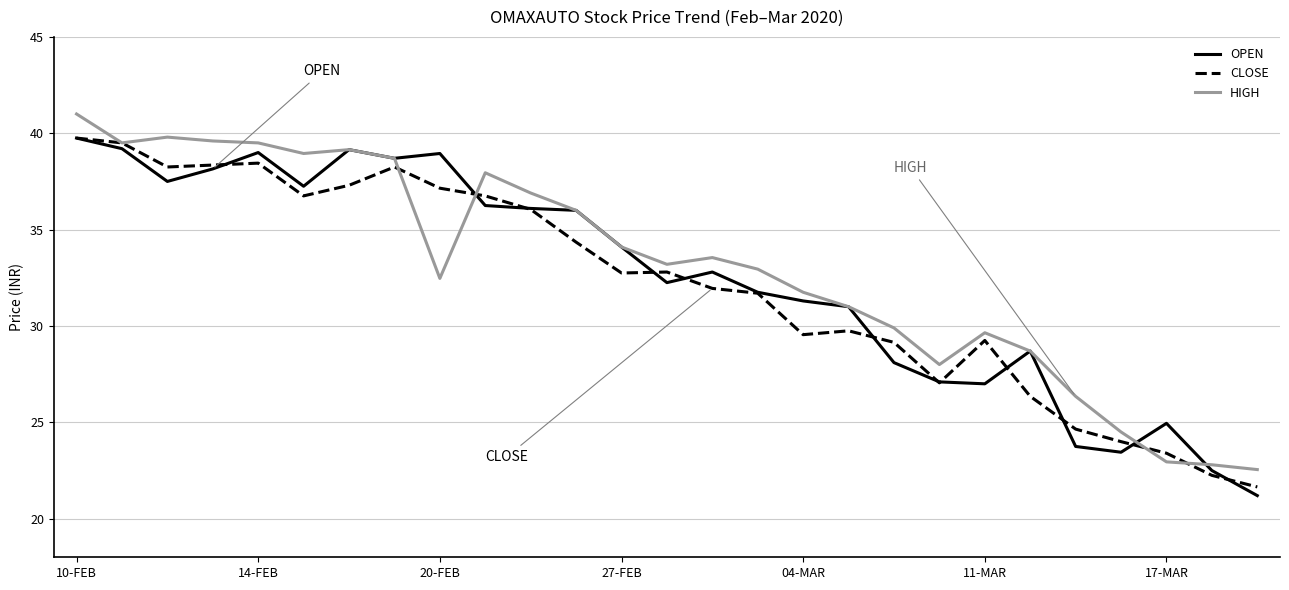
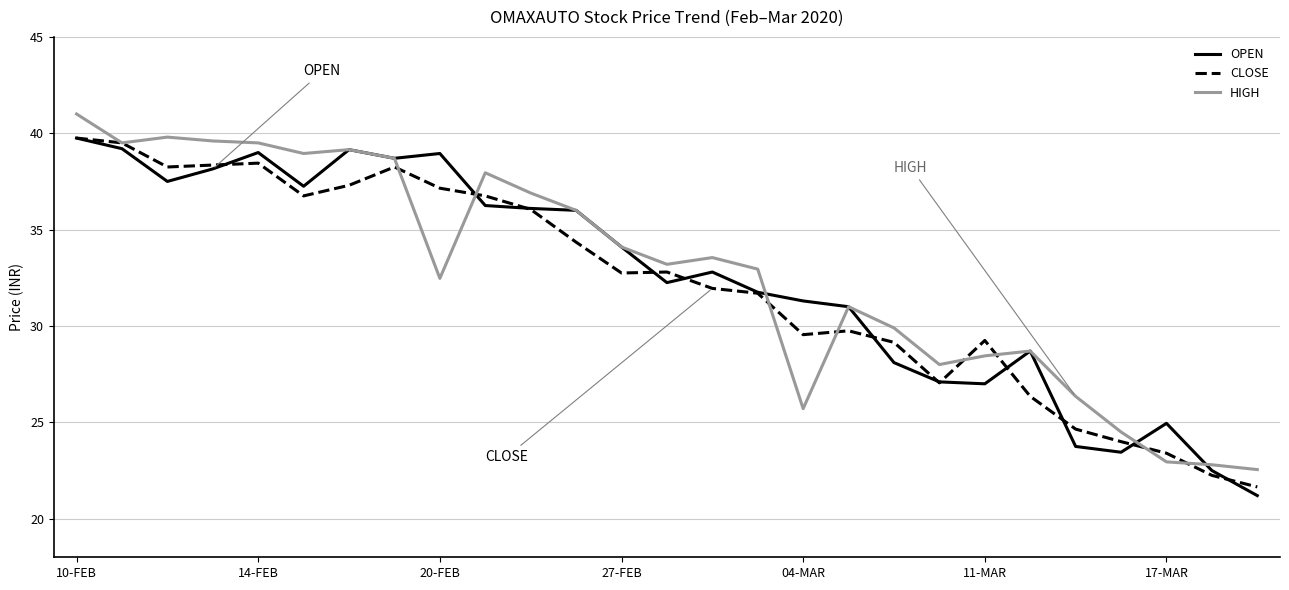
  {
    "HIGH": {
      "10-FEB": 41.0,
      "14-FEB": 39.5,
      "20-FEB": 32.5,
-     "04-MAR": 31.8,
-     "11-MAR": 29.7,
+     "04-MAR": 25.7,
+     "11-MAR": 28.5,
      "17-MAR": 23.0
    }
  }
